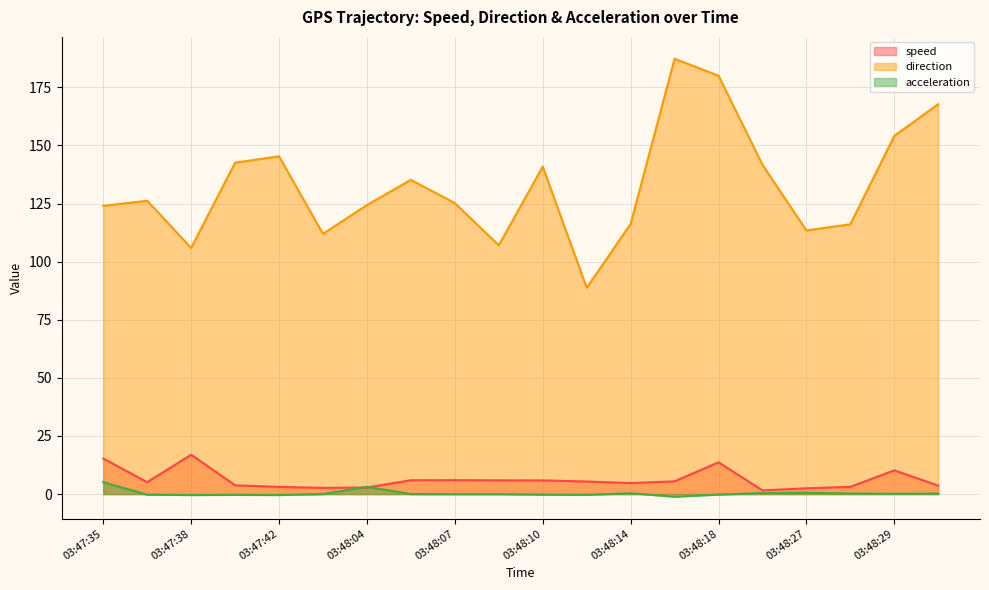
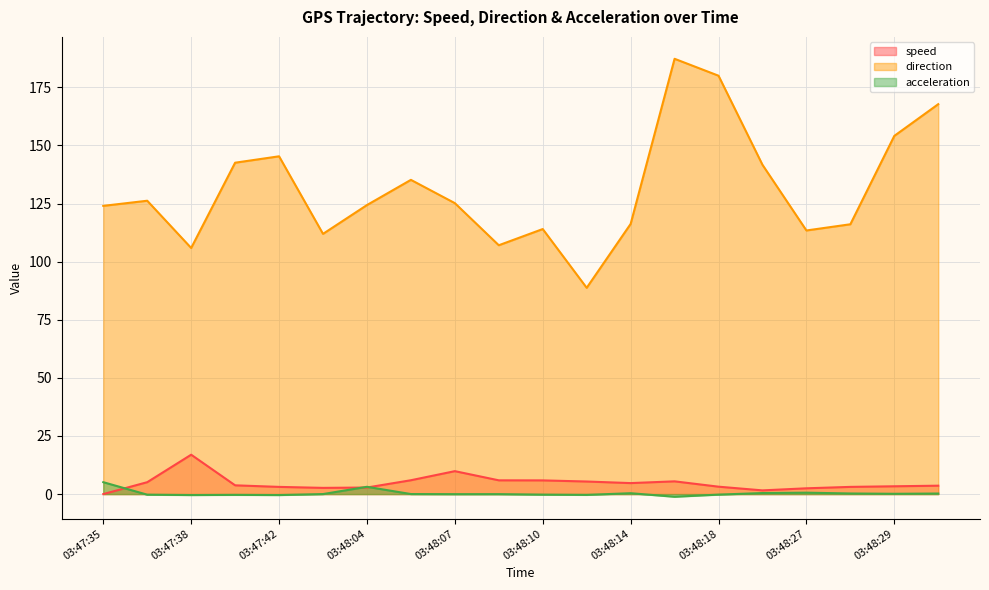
  {
    "speed": {
-     "03:47:35": 15,
+     "03:47:35": 0,
      "03:47:38": 17,
      "03:47:42": 3,
-     "03:48:07": 6,
+     "03:48:07": 10,
      "03:48:10": 6,
      "03:48:14": 5,
-     "03:48:18": 14,
+     "03:48:18": 3,
      "03:48:27": 2,
-     "03:48:29": 10
+     "03:48:29": 3
    },
    "direction": {
      "03:47:35": 124,
      "03:47:38": 106,
      "03:47:42": 145,
      "03:48:04": 124,
      "03:48:07": 125,
-     "03:48:10": 141,
+     "03:48:10": 114,
      "03:48:14": 116,
      "03:48:18": 180,
      "03:48:27": 113,
      "03:48:29": 154
    }
  }
